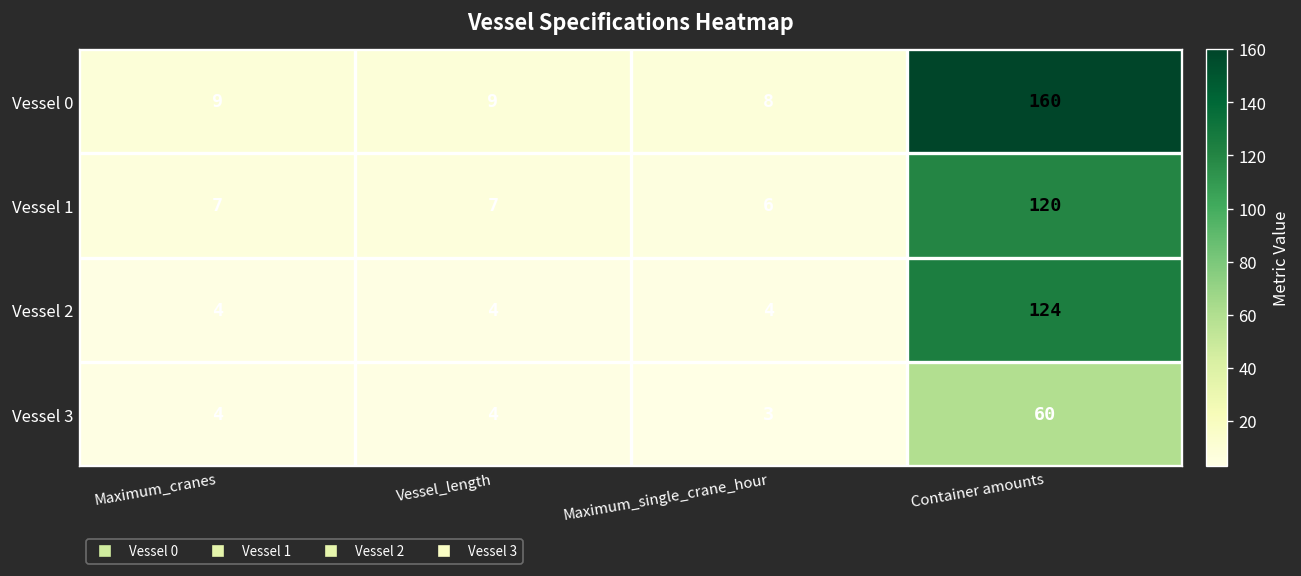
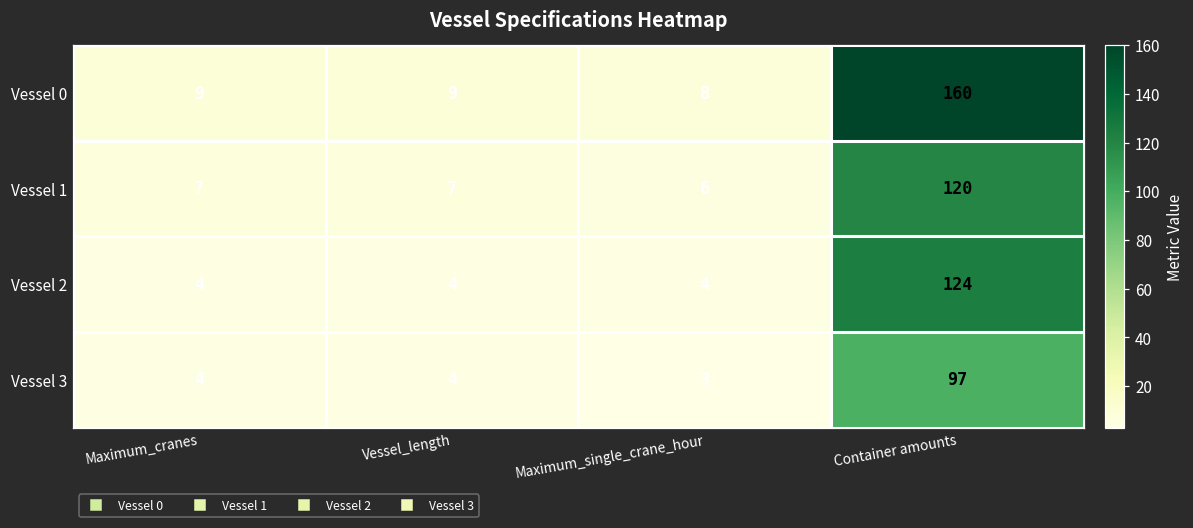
  {
    "Vessel 0": {
      "Container amounts": 160
    },
    "Vessel 1": {
      "Container amounts": 120
    },
    "Vessel 2": {
      "Container amounts": 124
    },
    "Vessel 3": {
-     "Container amounts": 60
+     "Container amounts": 97
    }
  }
